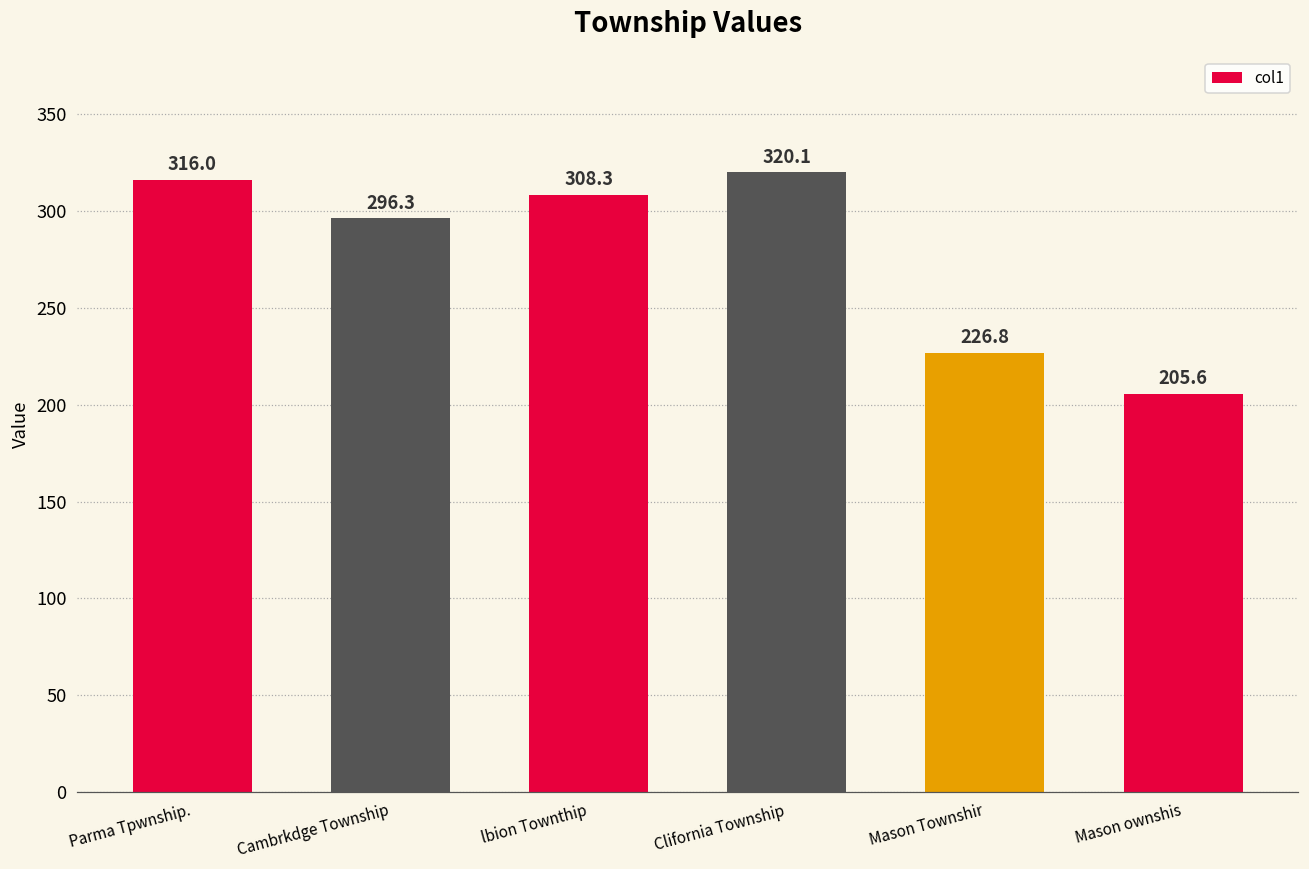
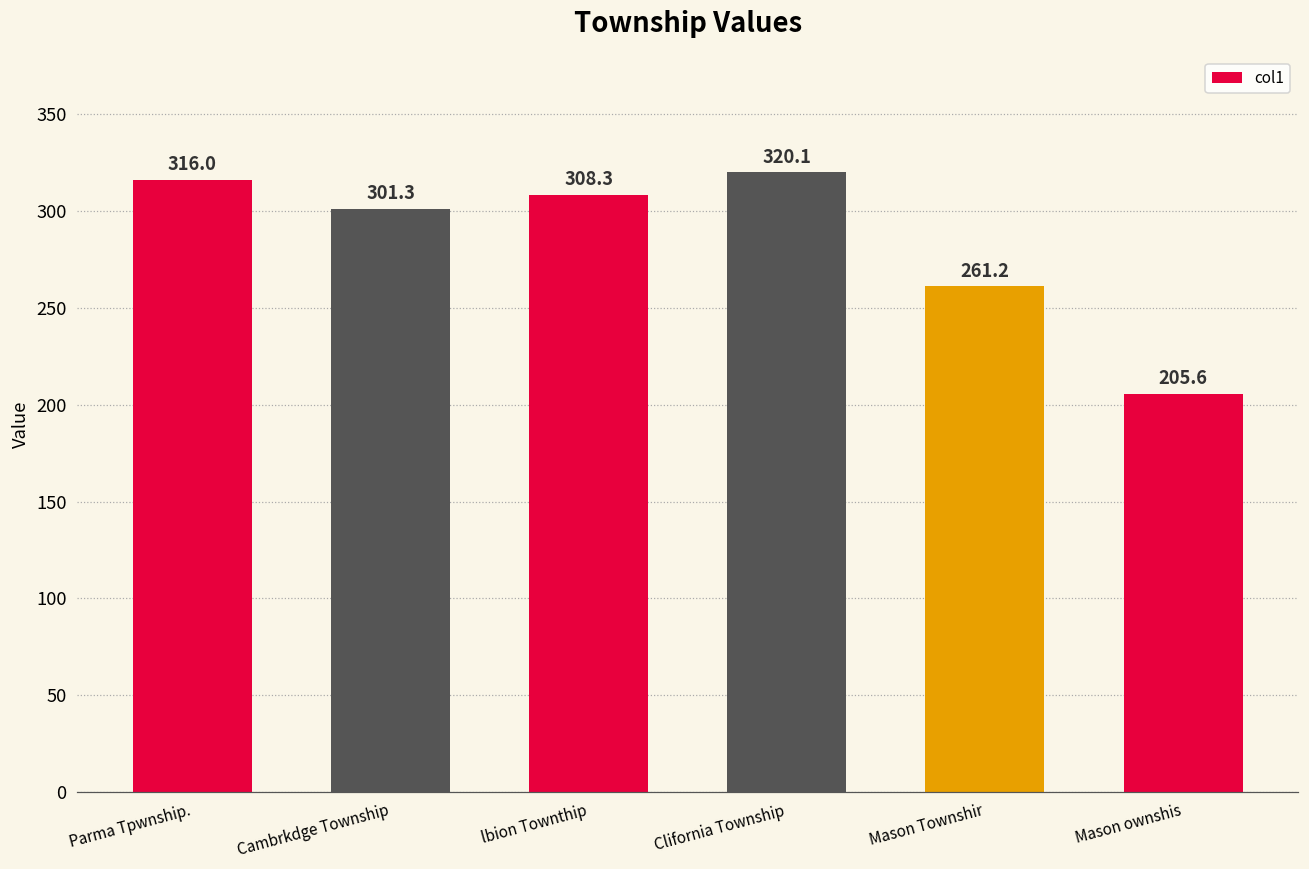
  {
    "Parma Tpwnship.": 316.0,
-   "Cambrkdge Township": 296.3,
+   "Cambrkdge Township": 301.3,
    "lbion Townthip": 308.3,
    "Clifornia Township": 320.1,
-   "Mason Townshir": 226.8,
+   "Mason Townshir": 261.2,
    "Mason ownshis": 205.6
  }
